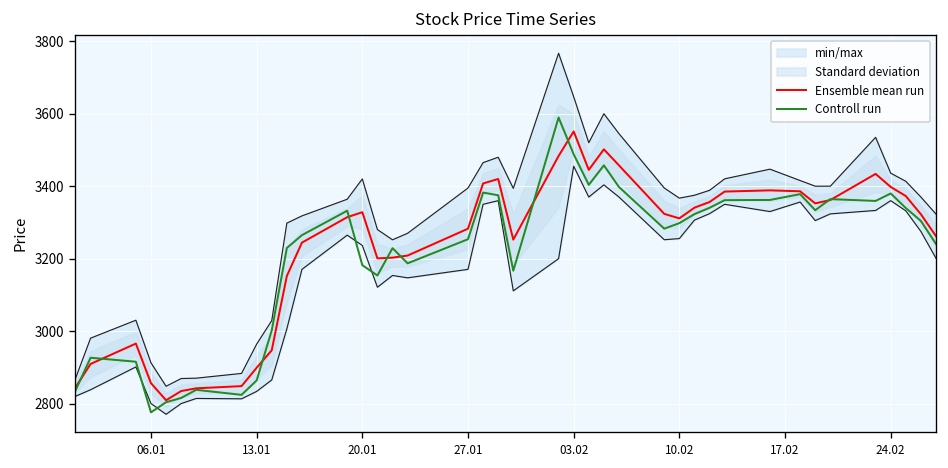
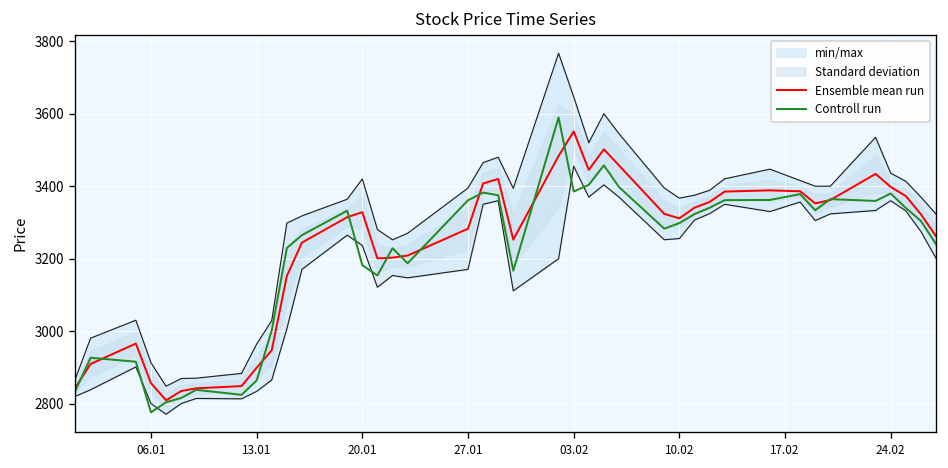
  {
    "Ensemble mean run": {
      "06.01": 2860,
      "13.01": 2900,
      "20.01": 3330,
      "27.01": 3280,
      "03.02": 3550,
      "10.02": 3310,
      "24.02": 3400
    },
    "Controll run": {
      "06.01": 2780,
      "13.01": 2860,
      "20.01": 3180,
-     "27.01": 3250,
-     "03.02": 3490,
+     "27.01": 3360,
+     "03.02": 3390,
      "10.02": 3300,
      "24.02": 3380
    }
  }
